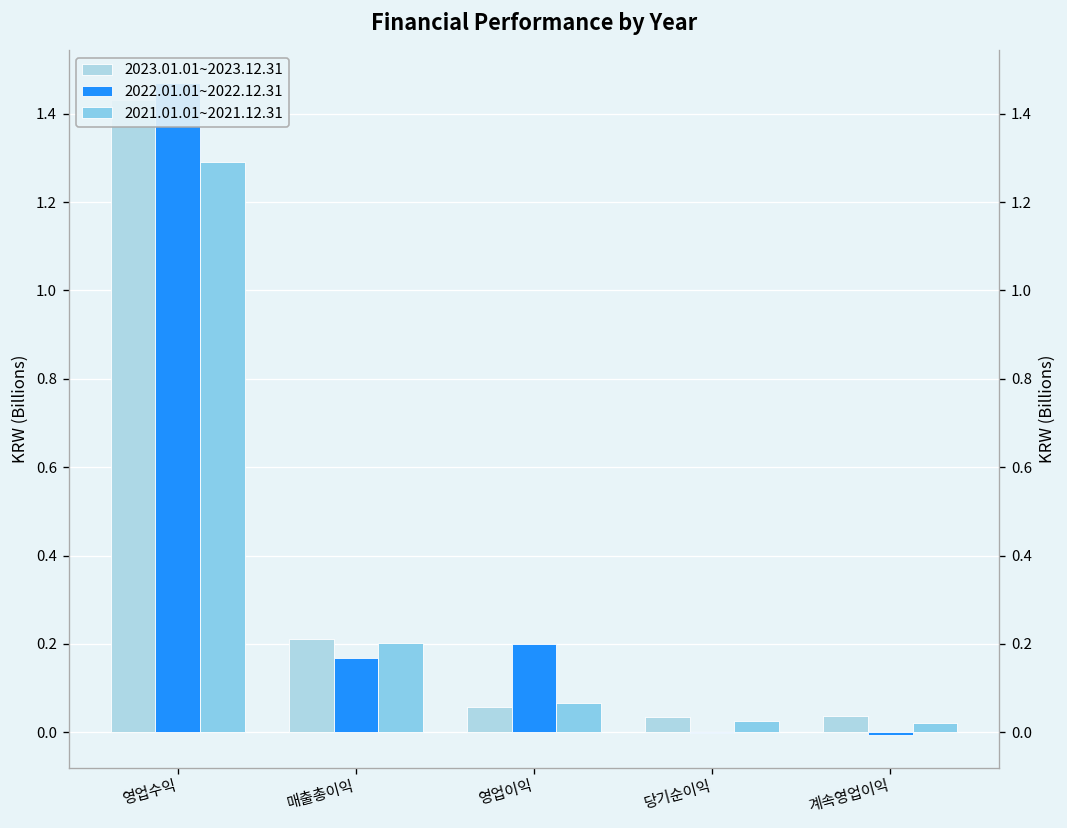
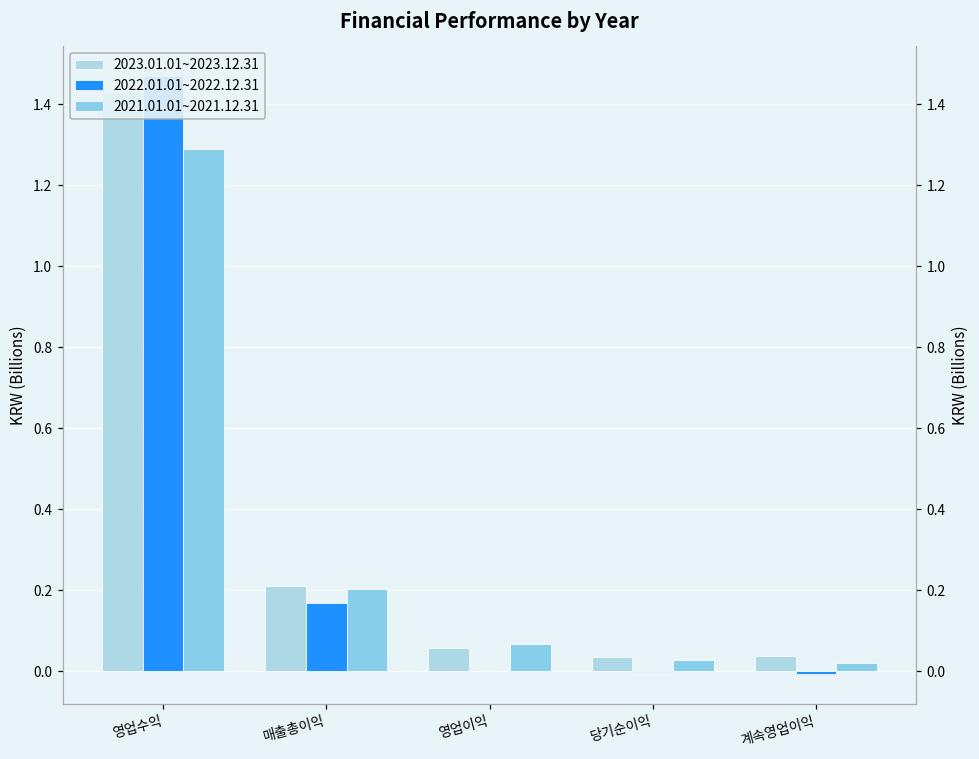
  {
    "2022.01.01~2022.12.31": {
      "매출총이익": 0.17,
-     "영업이익": 0.20
+     "영업이익": 0.00
    }
  }
